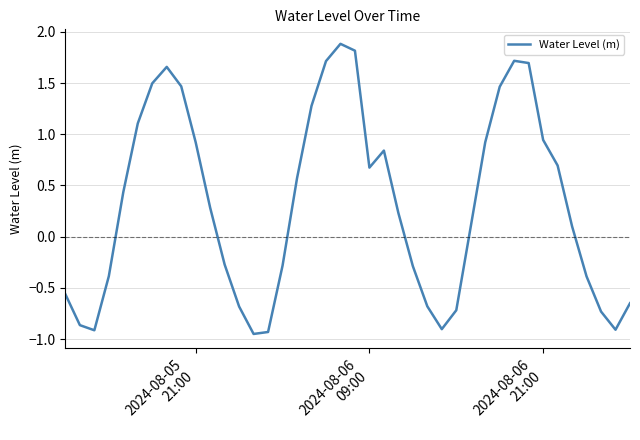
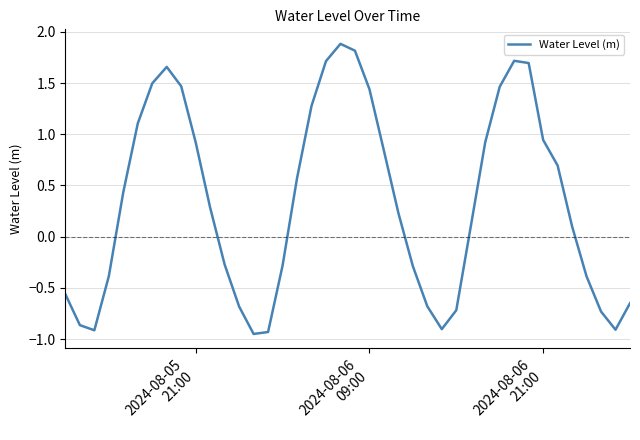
  {
    "2024-08-05 21:00": 0.92,
-   "2024-08-06 09:00": 0.67,
+   "2024-08-06 09:00": 1.44,
    "2024-08-06 21:00": 0.94
  }
